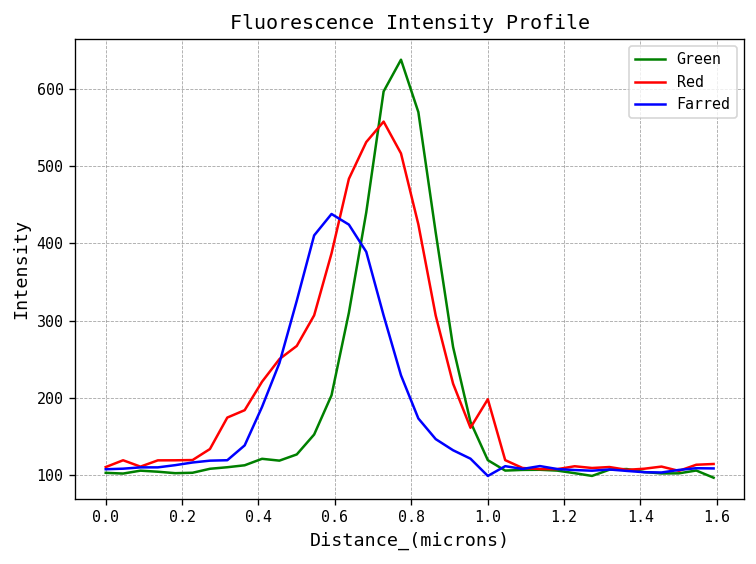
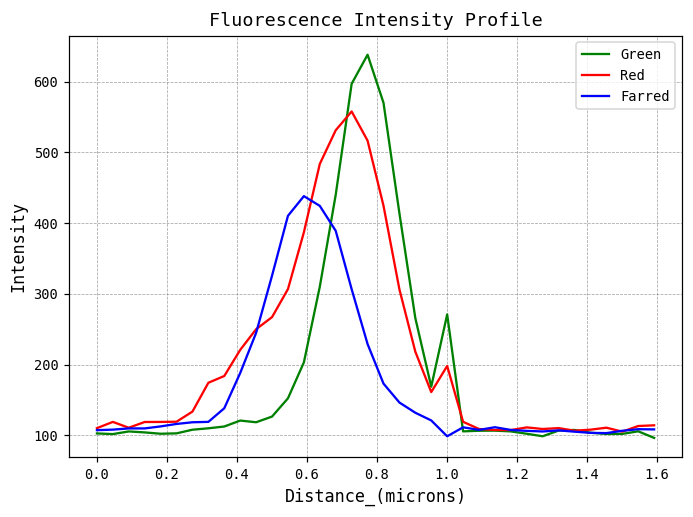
  {
    "Green": {
      "0.0": 100,
-     "1.0": 120
+     "1.0": 270
    },
    "Red": {
      "1.0": 200
    },
    "Farred": {
      "1.0": 100
    }
  }
